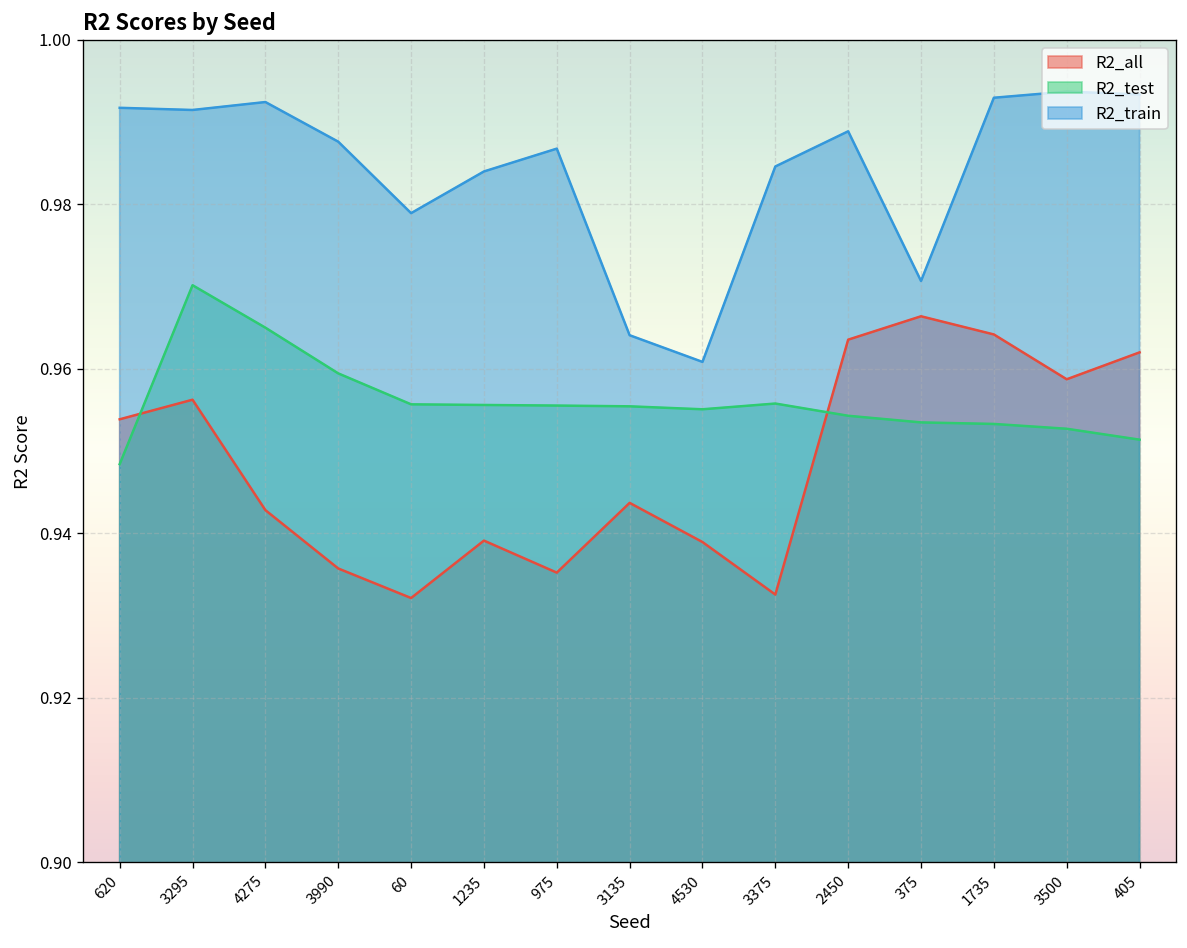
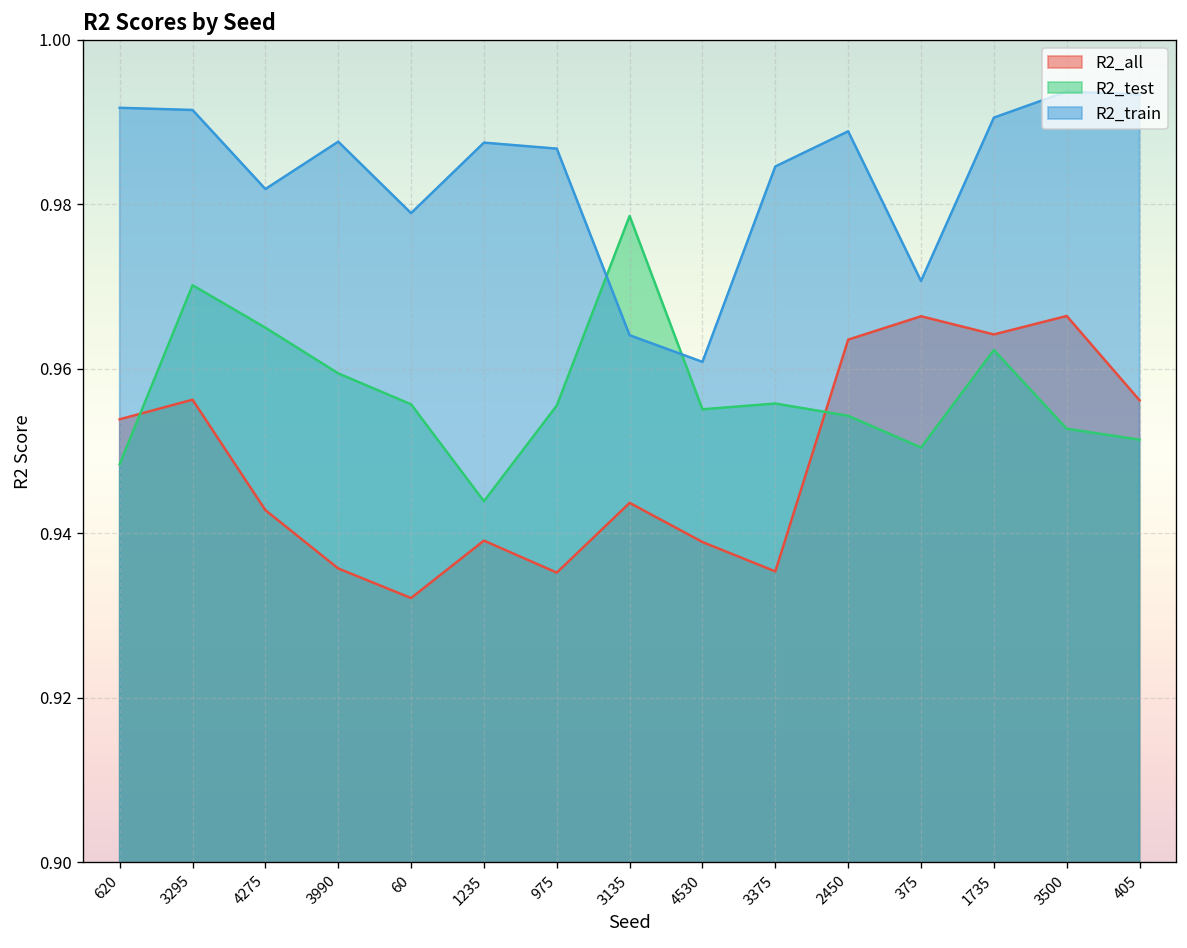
  {
    "R2_all": {
      "620": 0.954,
      "3295": 0.956,
      "4275": 0.943,
      "3990": 0.936,
      "60": 0.932,
      "1235": 0.939,
      "975": 0.935,
      "3135": 0.944,
      "4530": 0.939,
-     "3375": 0.933,
+     "3375": 0.935,
      "2450": 0.964,
      "375": 0.966,
      "1735": 0.964,
-     "3500": 0.959,
-     "405": 0.962
+     "3500": 0.966,
+     "405": 0.956
    },
    "R2_test": {
      "620": 0.948,
      "3295": 0.970,
      "4275": 0.965,
      "3990": 0.959,
      "60": 0.956,
-     "1235": 0.956,
+     "1235": 0.944,
      "975": 0.956,
-     "3135": 0.955,
+     "3135": 0.979,
      "4530": 0.955,
      "3375": 0.956,
      "2450": 0.954,
-     "375": 0.954,
-     "1735": 0.953,
+     "375": 0.950,
+     "1735": 0.962,
      "3500": 0.953,
      "405": 0.951
    },
    "R2_train": {
      "620": 0.992,
      "3295": 0.991,
-     "4275": 0.992,
+     "4275": 0.982,
      "3990": 0.988,
      "60": 0.979,
-     "1235": 0.984,
+     "1235": 0.988,
      "975": 0.987,
      "3135": 0.964,
      "4530": 0.961,
      "3375": 0.985,
      "2450": 0.989,
      "375": 0.971,
-     "1735": 0.993
+     "1735": 0.991
    }
  }
